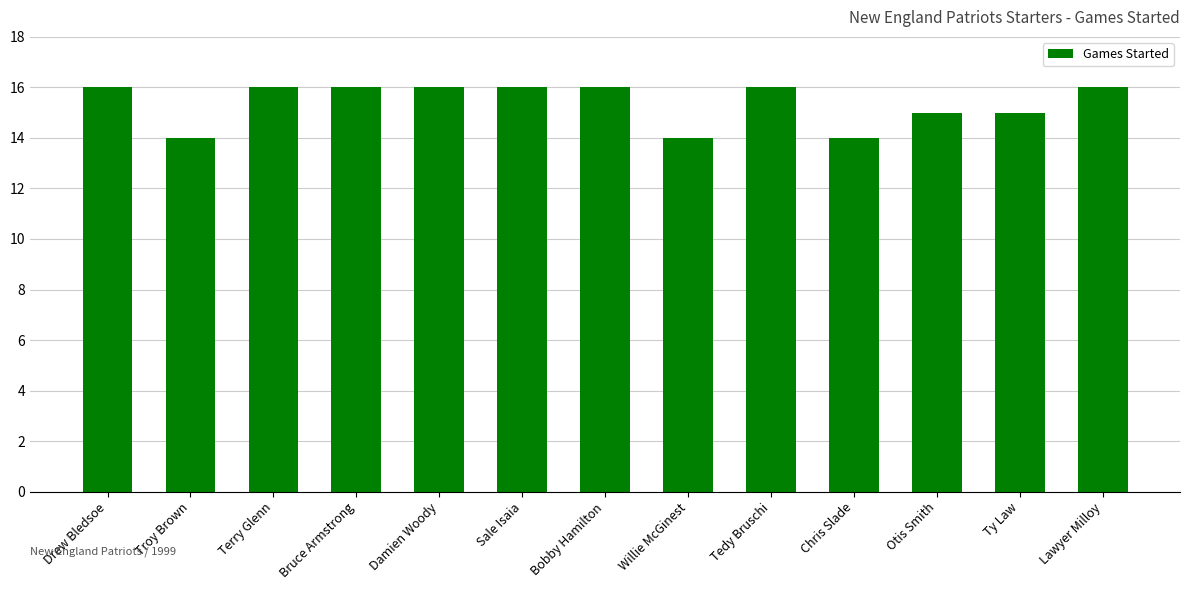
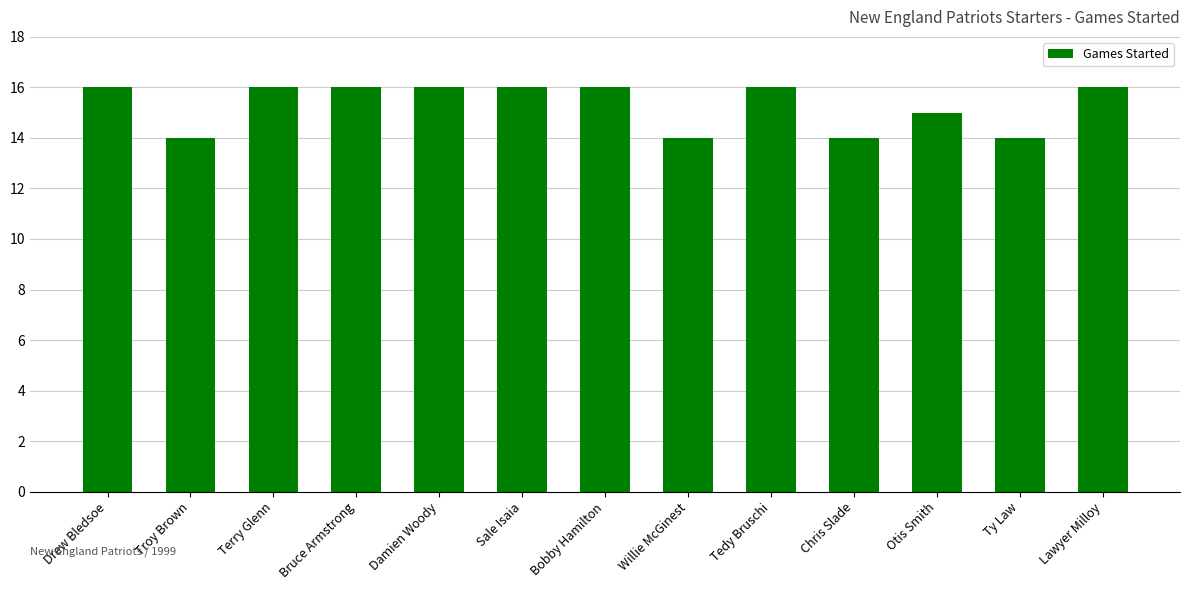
  {
    "Drew Bledsoe": 16,
    "Troy Brown": 14,
    "Terry Glenn": 16,
    "Bruce Armstrong": 16,
    "Damien Woody": 16,
    "Sale Isaia": 16,
    "Bobby Hamilton": 16,
    "Willie McGinest": 14,
    "Tedy Bruschi": 16,
    "Chris Slade": 14,
    "Otis Smith": 15,
-   "Ty Law": 15,
+   "Ty Law": 14,
    "Lawyer Milloy": 16
  }
